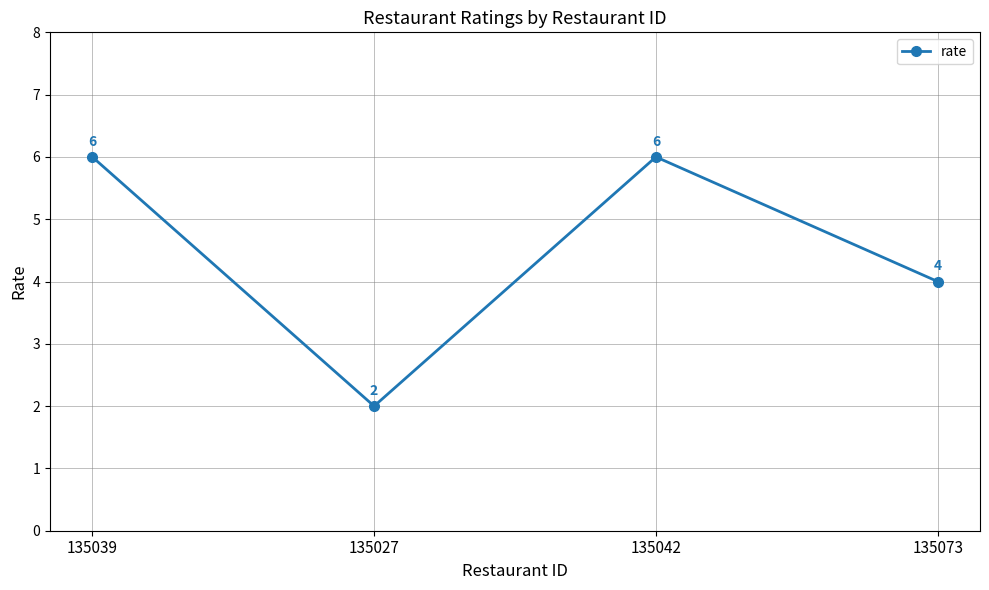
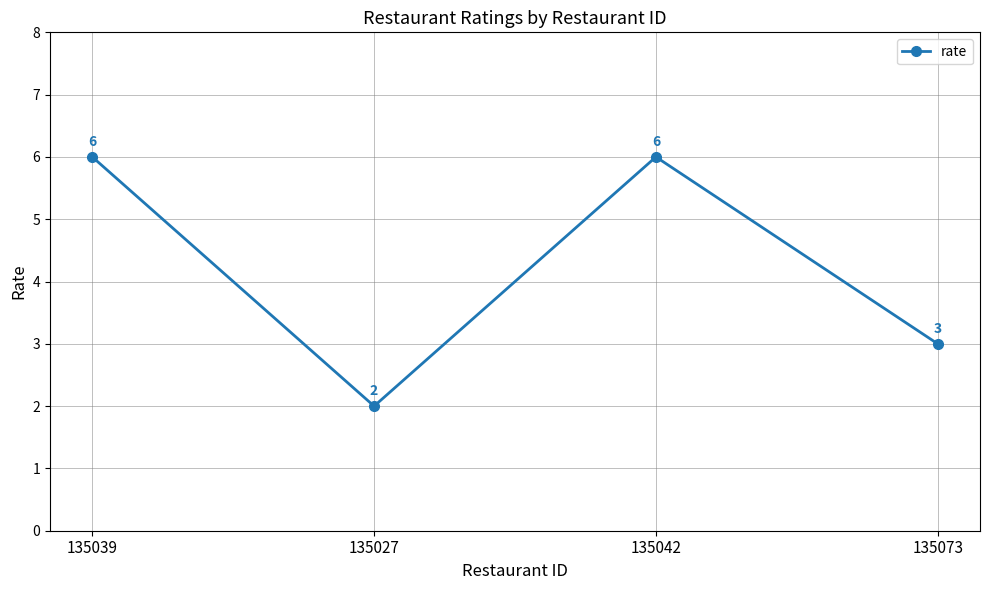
  {
    "135039": 6,
    "135027": 2,
    "135042": 6,
-   "135073": 4
+   "135073": 3
  }
